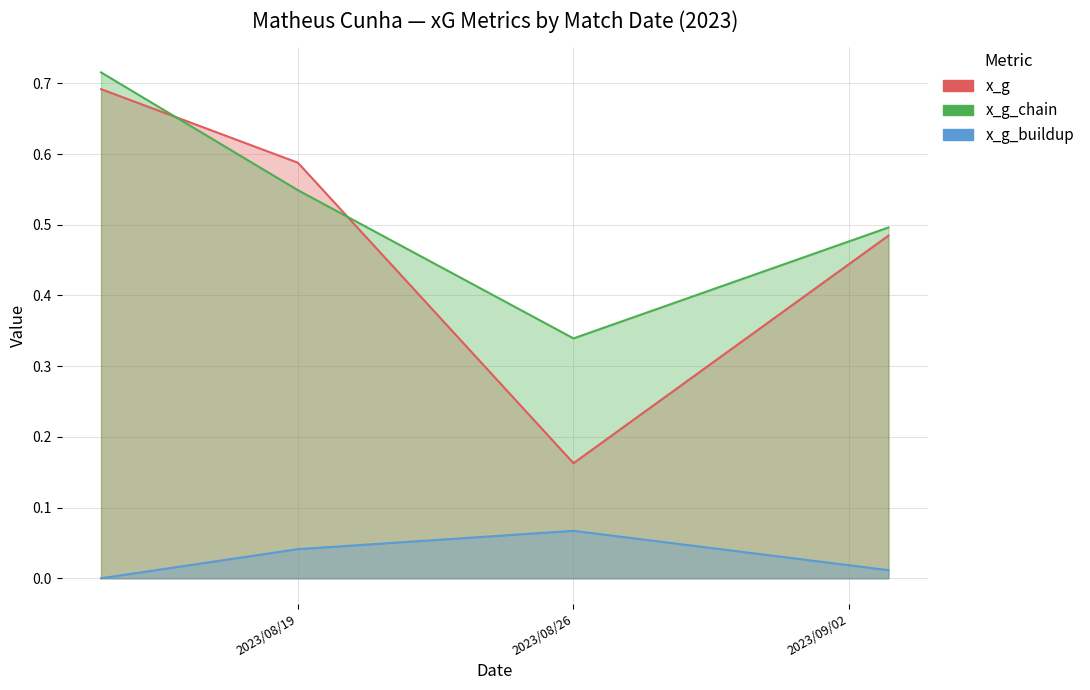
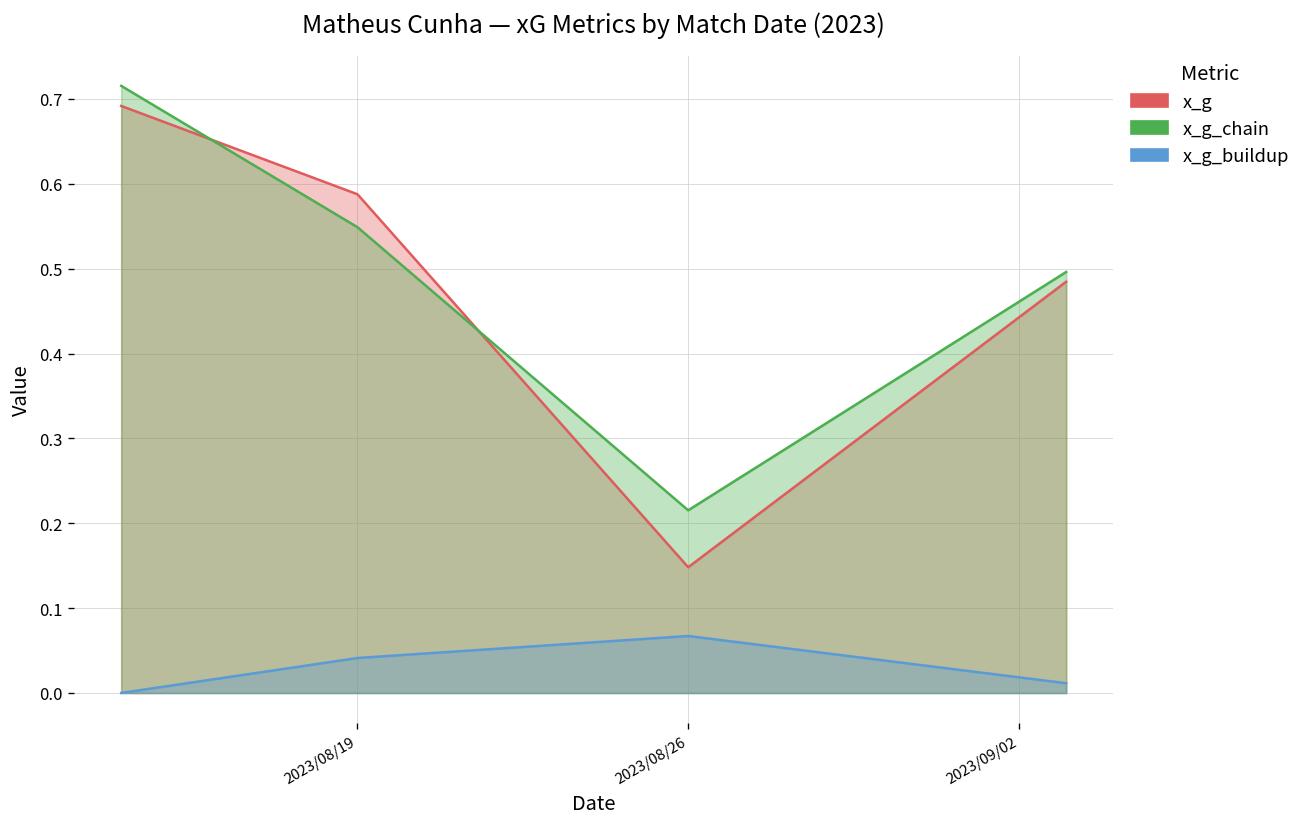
  {
    "x_g": {
      "2023/08/19": 0.59,
-     "2023/08/26": 0.16
+     "2023/08/26": 0.15
    },
    "x_g_chain": {
      "2023/08/19": 0.55,
-     "2023/08/26": 0.34
+     "2023/08/26": 0.22
    },
    "x_g_buildup": {
      "2023/08/19": 0.04,
      "2023/08/26": 0.07
    }
  }
